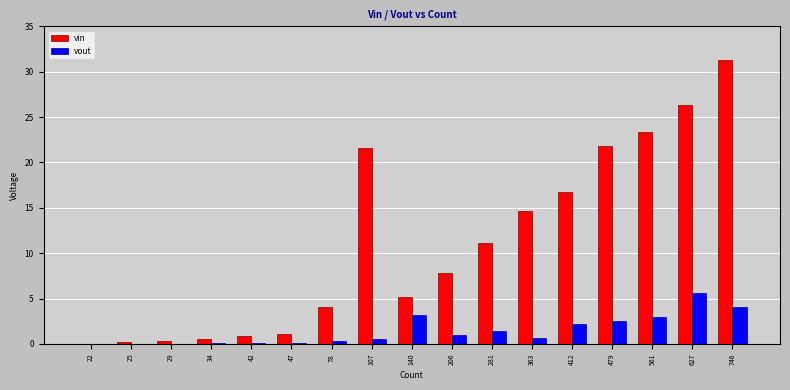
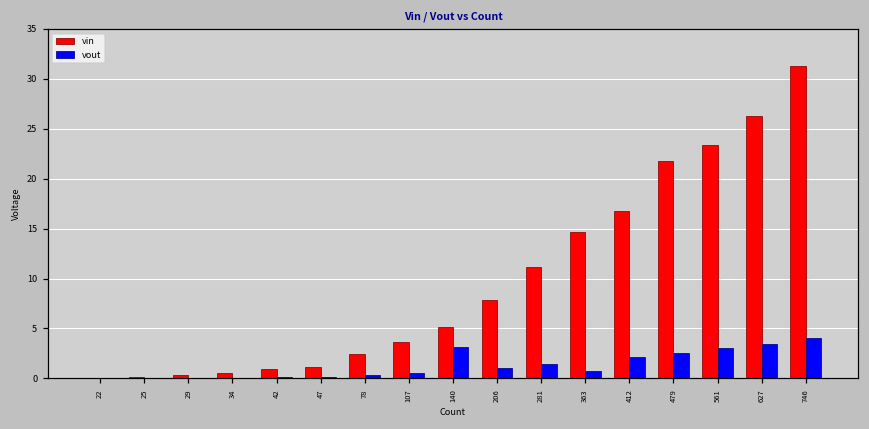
  {
    "vin": {
      "22": 0,
      "29": 0,
      "34": 1,
      "42": 1,
      "47": 1,
-     "78": 4,
-     "107": 22,
+     "78": 2,
+     "107": 4,
      "140": 5,
      "206": 8,
      "281": 11,
      "363": 15,
      "412": 17,
      "479": 22,
      "561": 23,
      "627": 26,
      "746": 31
    },
    "vout": {
      "78": 0,
      "107": 1,
      "140": 3,
      "206": 1,
      "281": 1,
      "363": 1,
      "412": 2,
      "479": 3,
      "561": 3,
-     "627": 6,
+     "627": 3,
      "746": 4
    }
  }
